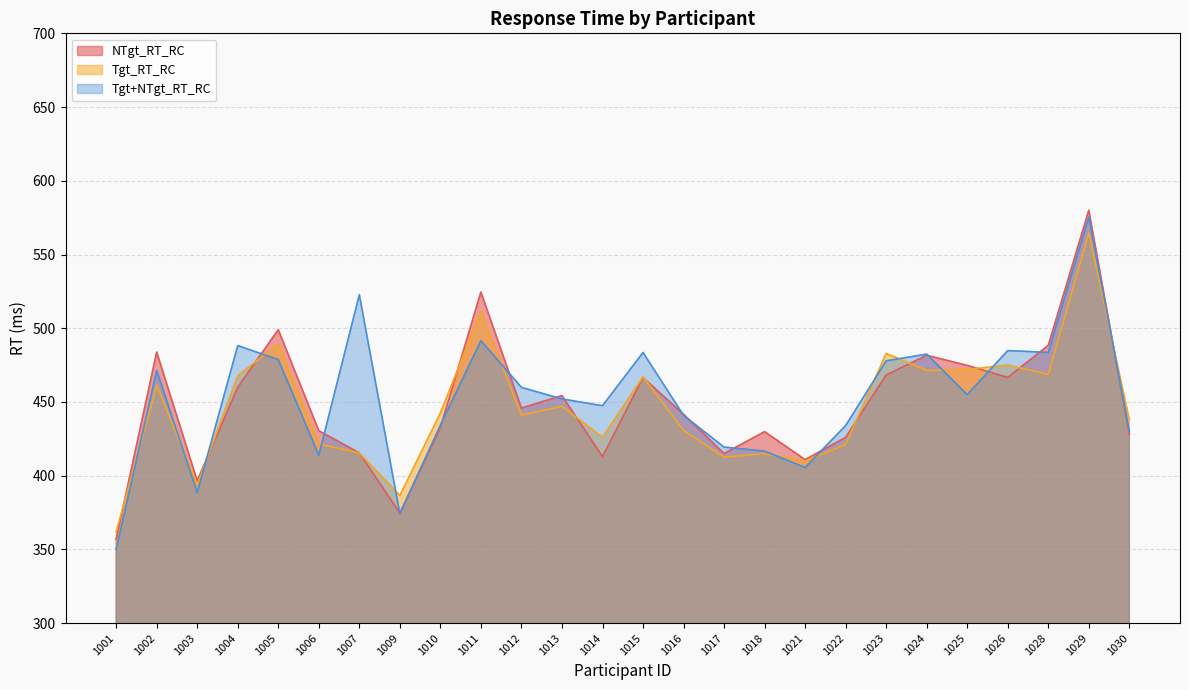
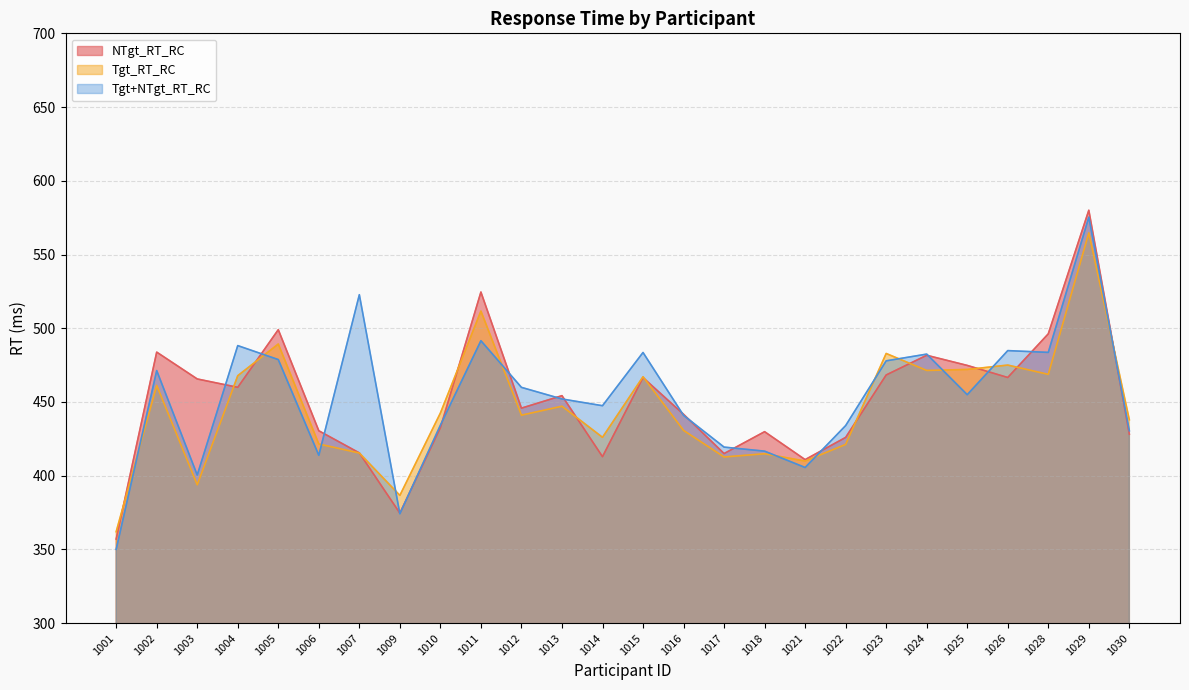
  {
    "NTgt_RT_RC": {
      "1001": 357,
      "1002": 484,
-     "1003": 397,
+     "1003": 466,
      "1004": 460,
      "1005": 499,
      "1006": 430,
      "1011": 525,
      "1012": 446,
      "1013": 454,
      "1014": 413,
      "1017": 415,
      "1018": 430,
      "1022": 426,
      "1023": 468,
      "1025": 475,
      "1026": 467,
-     "1028": 488,
+     "1028": 496,
      "1029": 580,
      "1030": 428
    },
    "Tgt_RT_RC": {
      "1001": 362,
      "1002": 461,
      "1003": 394,
      "1004": 468,
      "1005": 489,
      "1006": 422,
      "1009": 387,
      "1010": 442,
      "1011": 512,
      "1012": 441,
      "1013": 447,
      "1014": 426,
      "1016": 431,
      "1017": 413,
      "1022": 421,
      "1023": 483,
      "1024": 471,
      "1025": 472,
      "1026": 475,
      "1028": 469,
      "1029": 565,
      "1030": 438
    },
    "Tgt+NTgt_RT_RC": {
      "1001": 350,
      "1002": 471,
-     "1003": 389,
+     "1003": 400,
      "1004": 488,
      "1005": 479,
      "1006": 414,
      "1007": 523,
      "1011": 492,
      "1012": 460,
      "1013": 452,
      "1014": 447,
      "1015": 484,
      "1017": 419,
      "1021": 406,
      "1022": 434,
      "1023": 478,
      "1025": 455,
      "1026": 485,
      "1028": 484,
      "1029": 575,
      "1030": 430
    }
  }
